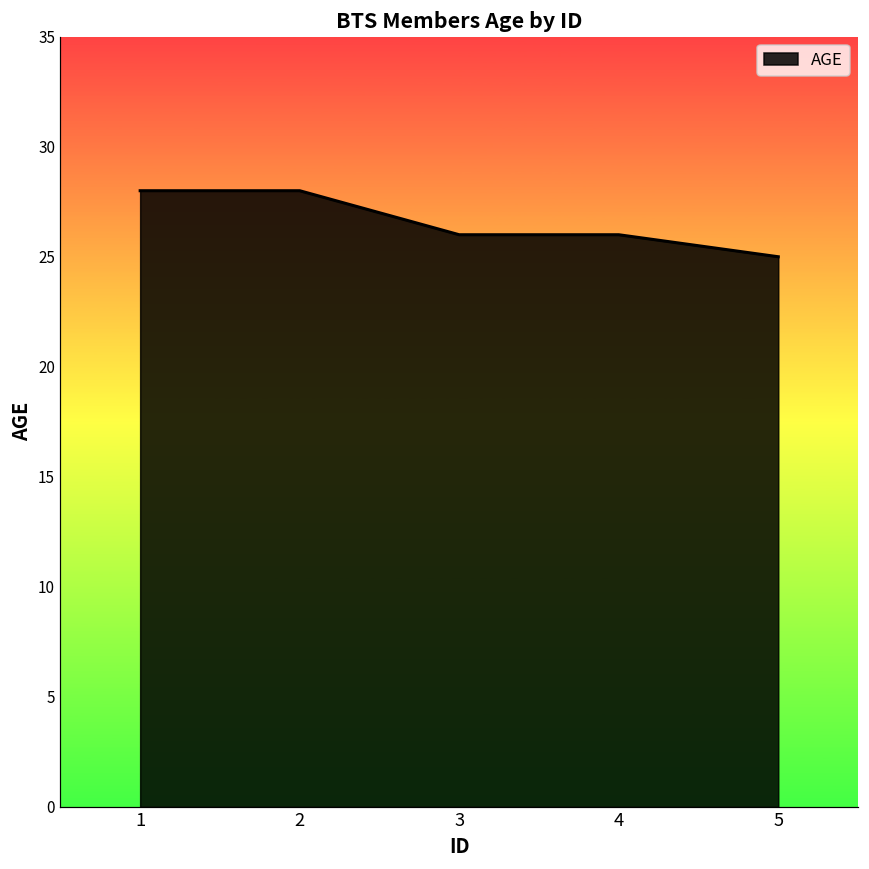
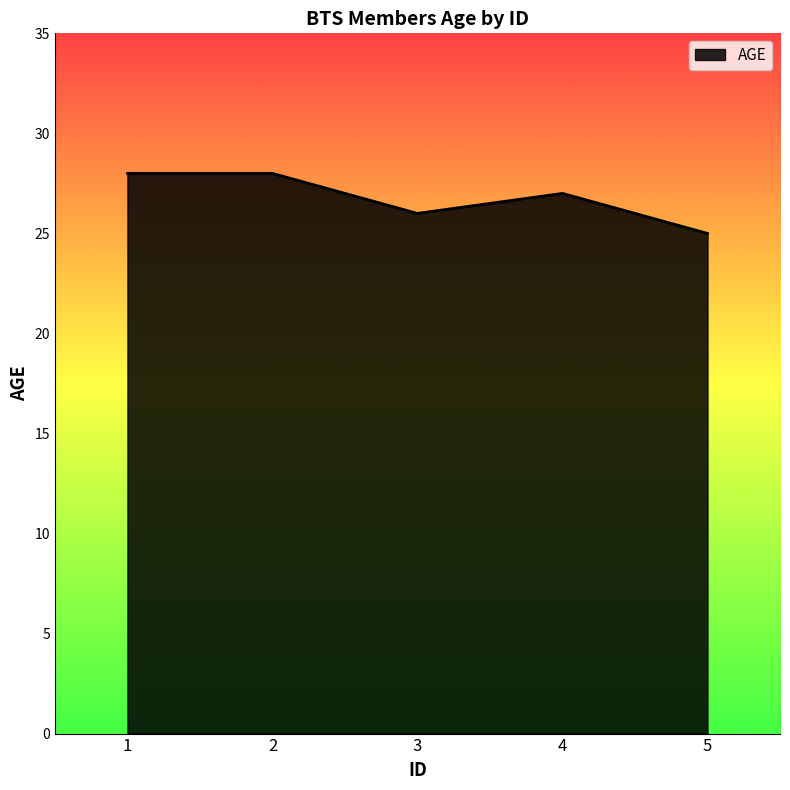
  {
    "1": 28,
    "2": 28,
    "3": 26,
-   "4": 26,
+   "4": 27,
    "5": 25
  }
